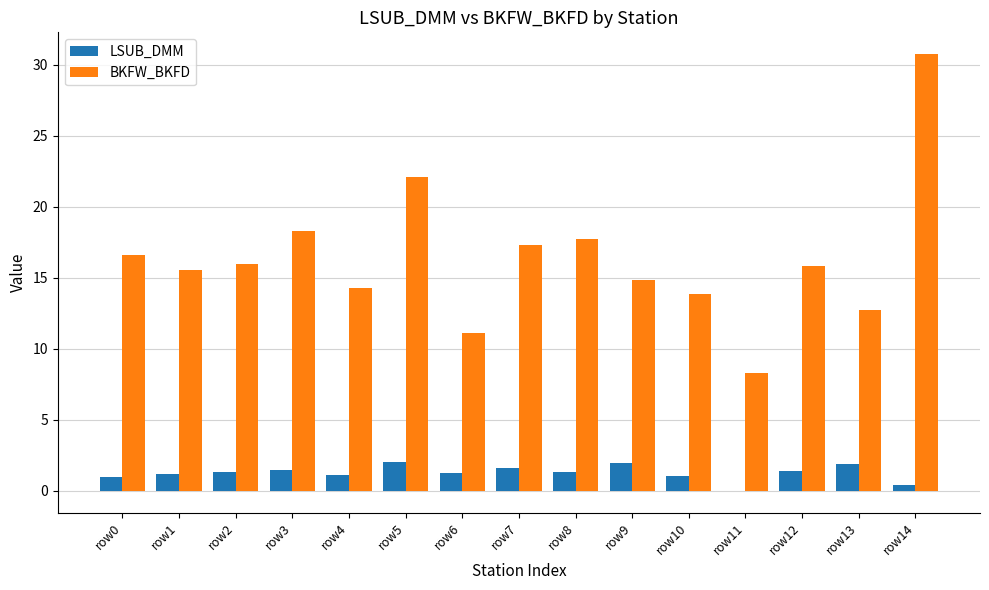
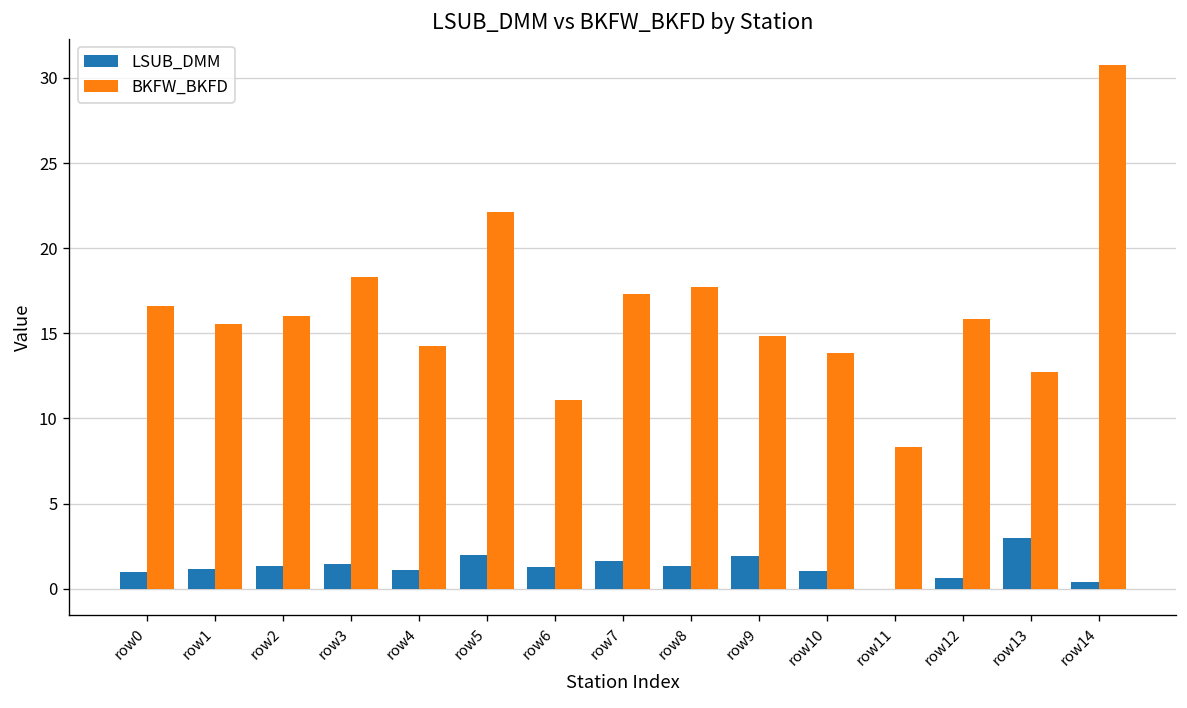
  {
    "LSUB_DMM": {
      "row0": 1.0,
      "row1": 1.2,
      "row2": 1.3,
      "row3": 1.4,
      "row4": 1.1,
      "row5": 2.0,
      "row6": 1.2,
      "row7": 1.6,
      "row8": 1.3,
      "row9": 1.9,
      "row10": 1.1,
-     "row12": 1.3,
-     "row13": 1.9,
+     "row12": 0.6,
+     "row13": 3.0,
      "row14": 0.4
    },
    "BKFW_BKFD": {
      "row0": 16.6,
      "row1": 15.5,
      "row2": 16.0,
      "row3": 18.3,
      "row4": 14.3,
      "row5": 22.1,
      "row6": 11.1,
      "row7": 17.3,
      "row8": 17.7,
      "row9": 14.8,
      "row10": 13.8,
      "row11": 8.3,
      "row12": 15.8,
      "row13": 12.7,
      "row14": 30.8
    }
  }
